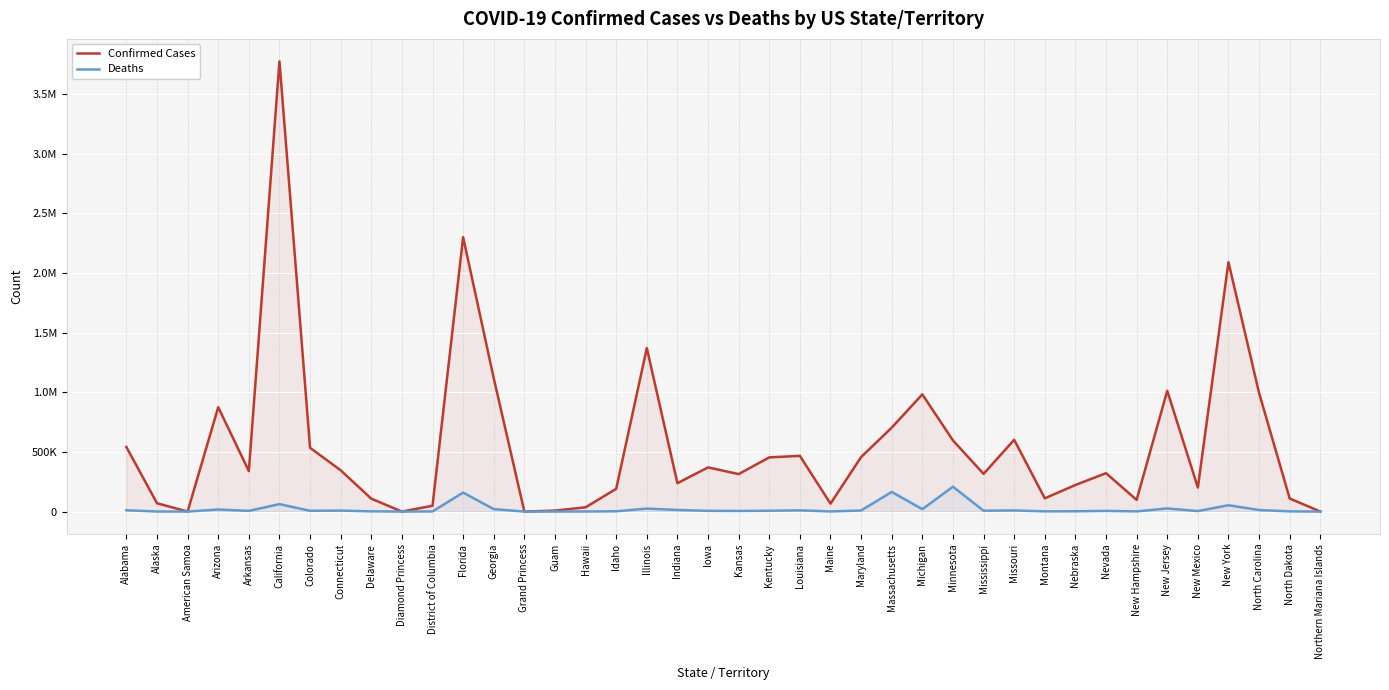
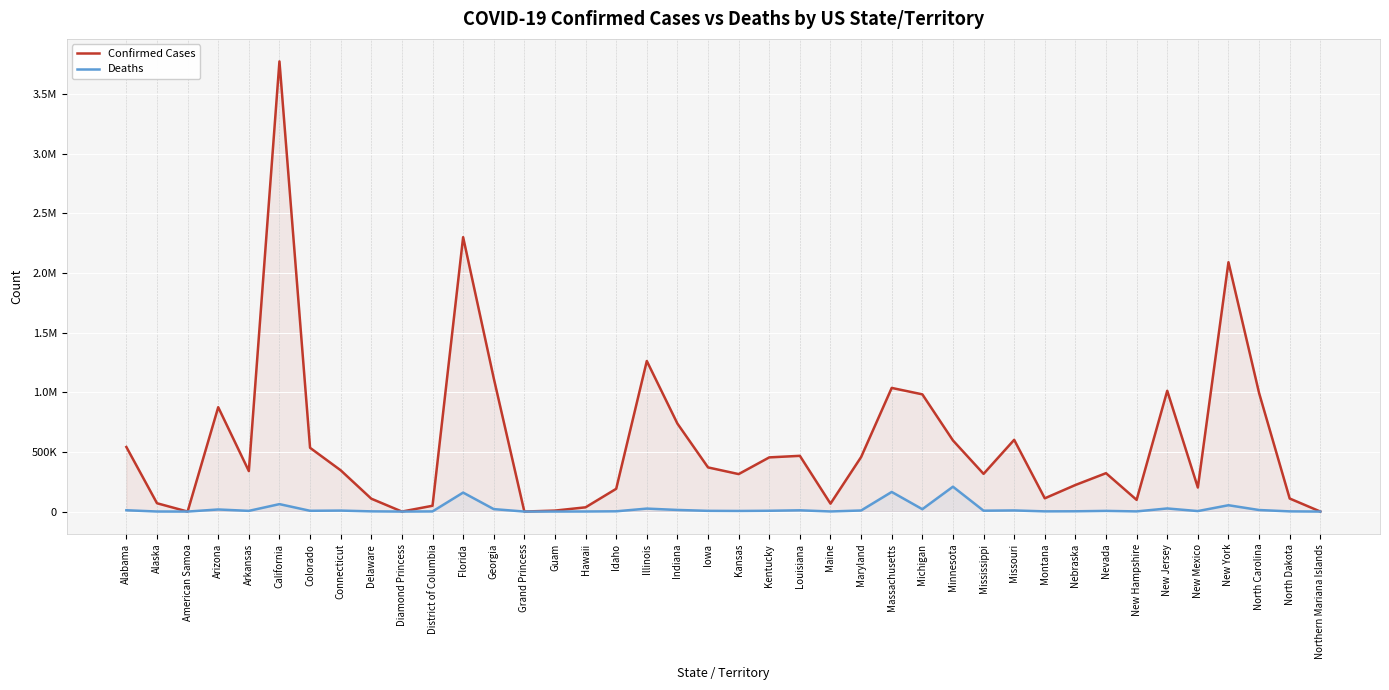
  {
    "Confirmed Cases": {
      "Alabama": 540000,
      "Alaska": 70000,
      "Arizona": 870000,
      "Arkansas": 340000,
      "California": 3770000,
      "Colorado": 530000,
      "Connecticut": 350000,
      "Delaware": 110000,
      "District of Columbia": 50000,
      "Florida": 2300000,
      "Georgia": 1120000,
      "Hawaii": 40000,
      "Idaho": 190000,
-     "Illinois": 1370000,
-     "Indiana": 240000,
+     "Illinois": 1260000,
+     "Indiana": 740000,
      "Iowa": 370000,
      "Kansas": 310000,
      "Kentucky": 450000,
      "Louisiana": 470000,
      "Maine": 70000,
      "Maryland": 460000,
-     "Massachusetts": 700000,
+     "Massachusetts": 1040000,
      "Michigan": 980000,
      "Minnesota": 600000,
      "Mississippi": 320000,
      "Missouri": 600000,
      "Montana": 110000,
      "Nebraska": 220000,
      "Nevada": 320000,
      "New Hampshire": 100000,
      "New Jersey": 1010000,
      "New Mexico": 200000,
      "New York": 2090000,
      "North Carolina": 990000,
      "North Dakota": 110000
    },
    "Deaths": {
      "Alabama": 10000,
      "Alaska": 0,
      "Arizona": 20000,
      "Arkansas": 10000,
      "California": 60000,
      "Colorado": 10000,
      "Connecticut": 10000,
      "Delaware": 0,
      "District of Columbia": 0,
      "Florida": 160000,
      "Georgia": 20000,
      "Hawaii": 0,
      "Idaho": 0,
      "Illinois": 20000,
      "Indiana": 10000,
      "Iowa": 10000,
      "Kansas": 10000,
      "Kentucky": 10000,
      "Louisiana": 10000,
      "Maine": 0,
      "Maryland": 10000,
      "Massachusetts": 160000,
      "Michigan": 20000,
      "Minnesota": 210000,
      "Mississippi": 10000,
      "Missouri": 10000,
      "Montana": 0,
      "Nebraska": 0,
      "Nevada": 10000,
      "New Hampshire": 0,
      "New Jersey": 30000,
      "New Mexico": 0,
      "New York": 50000,
      "North Carolina": 10000,
      "North Dakota": 0
    }
  }
